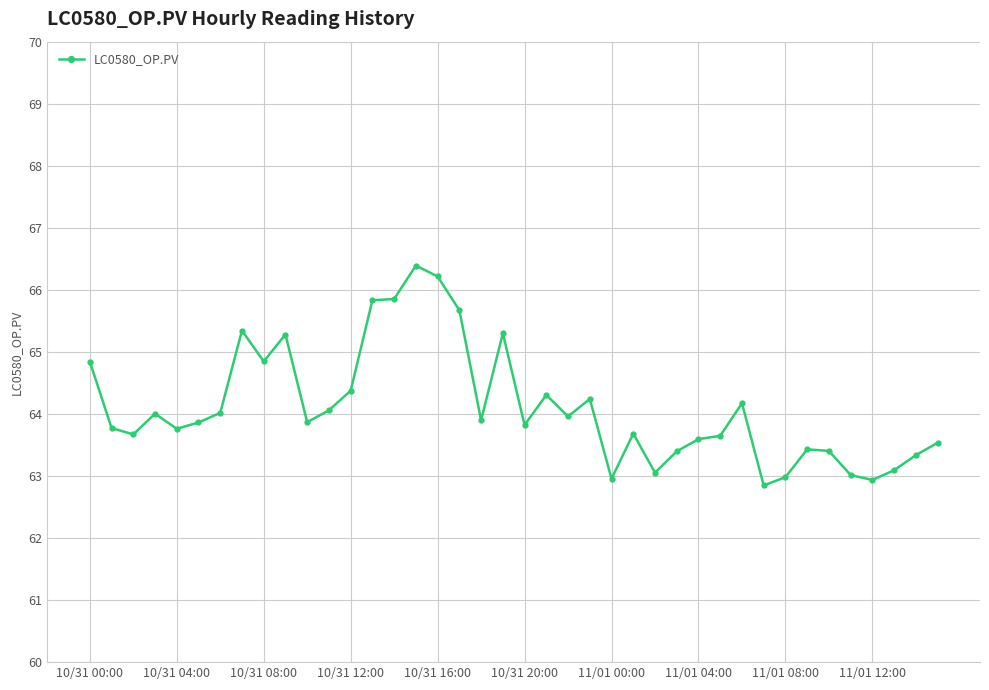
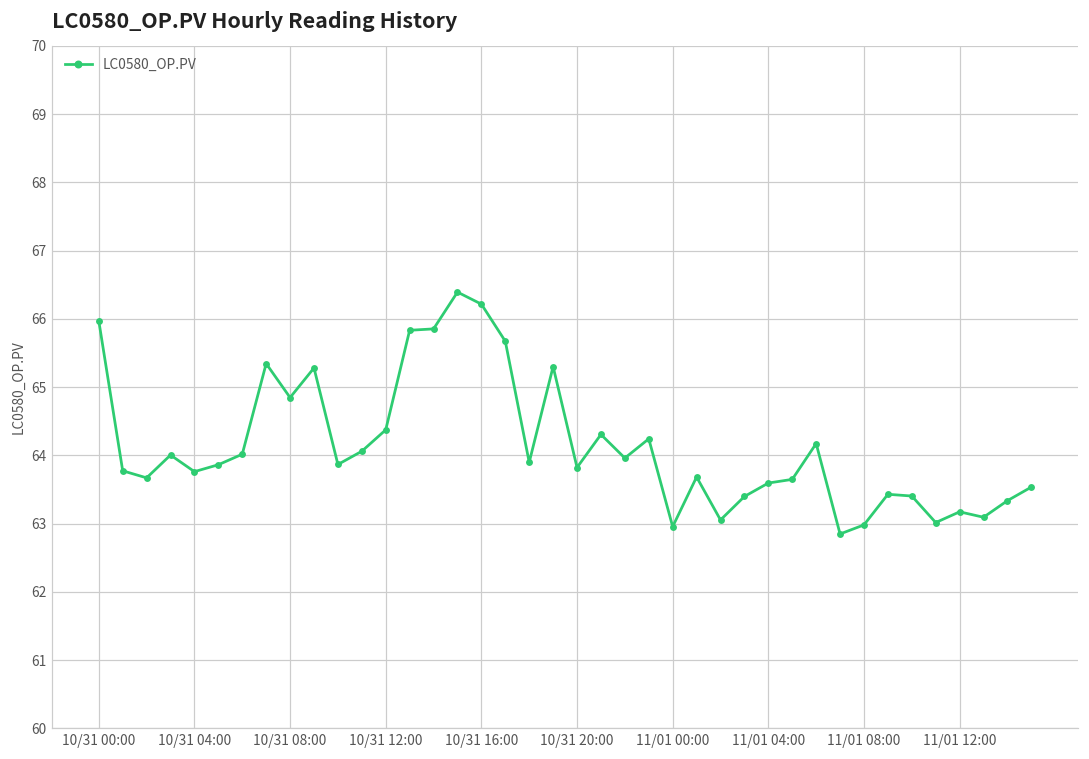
  {
-   "10/31 00:00": 64.8,
+   "10/31 00:00": 66.0,
    "10/31 04:00": 63.8,
    "10/31 08:00": 64.8,
    "10/31 12:00": 64.4,
    "10/31 16:00": 66.2,
    "10/31 20:00": 63.8,
    "11/01 00:00": 63.0,
    "11/01 04:00": 63.6,
    "11/01 08:00": 63.0,
-   "11/01 12:00": 62.9
+   "11/01 12:00": 63.2
  }
